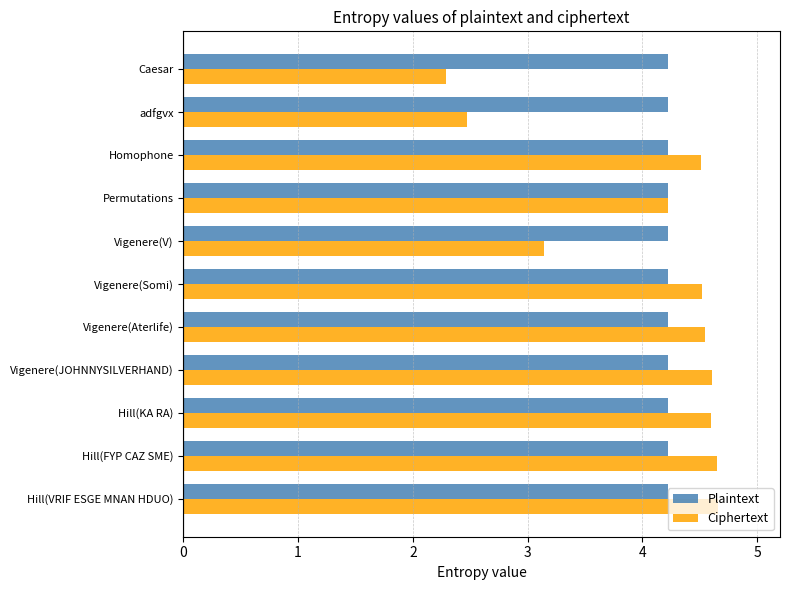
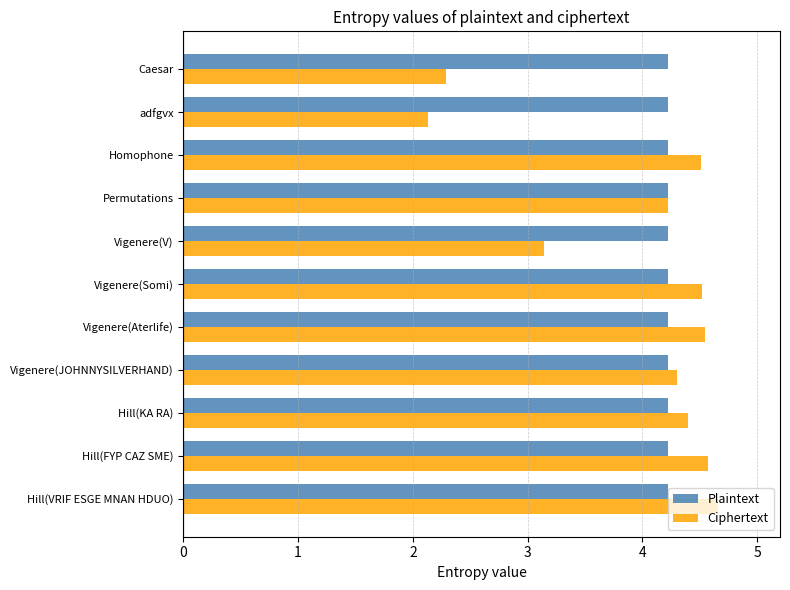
  {
    "Plaintext": {
      "Caesar": 4.22,
      "adfgvx": 4.22,
      "Homophone": 4.22,
      "Permutations": 4.22,
      "Vigenere(V)": 4.22,
      "Vigenere(Somi)": 4.22,
      "Vigenere(Aterlife)": 4.22,
      "Vigenere(JOHNNYSILVERHAND)": 4.22,
      "Hill(KA RA)": 4.22,
      "Hill(FYP CAZ SME)": 4.22
    },
    "Ciphertext": {
      "Caesar": 2.29,
-     "adfgvx": 2.47,
+     "adfgvx": 2.13,
      "Homophone": 4.51,
      "Permutations": 4.22,
      "Vigenere(V)": 3.14,
      "Vigenere(Somi)": 4.52,
      "Vigenere(Aterlife)": 4.55,
-     "Vigenere(JOHNNYSILVERHAND)": 4.61,
-     "Hill(KA RA)": 4.6,
-     "Hill(FYP CAZ SME)": 4.65
+     "Vigenere(JOHNNYSILVERHAND)": 4.30,
+     "Hill(KA RA)": 4.4,
+     "Hill(FYP CAZ SME)": 4.57
    }
  }
